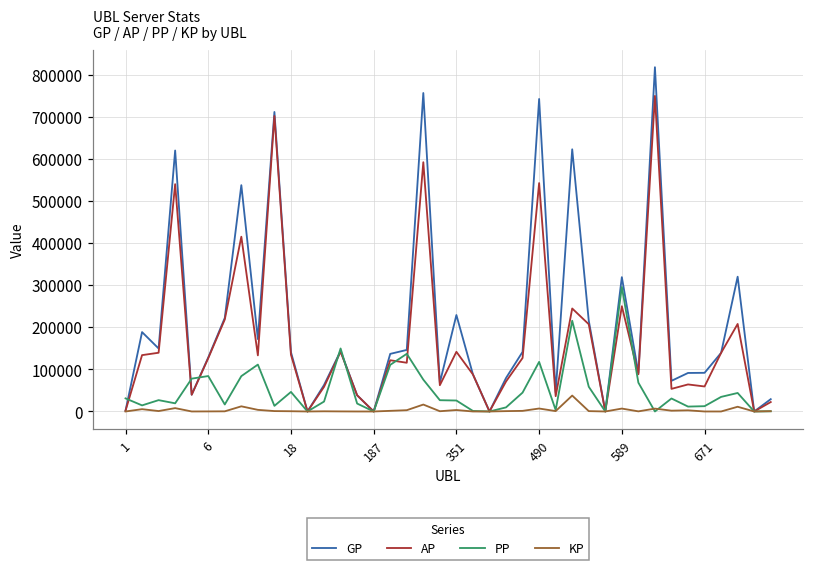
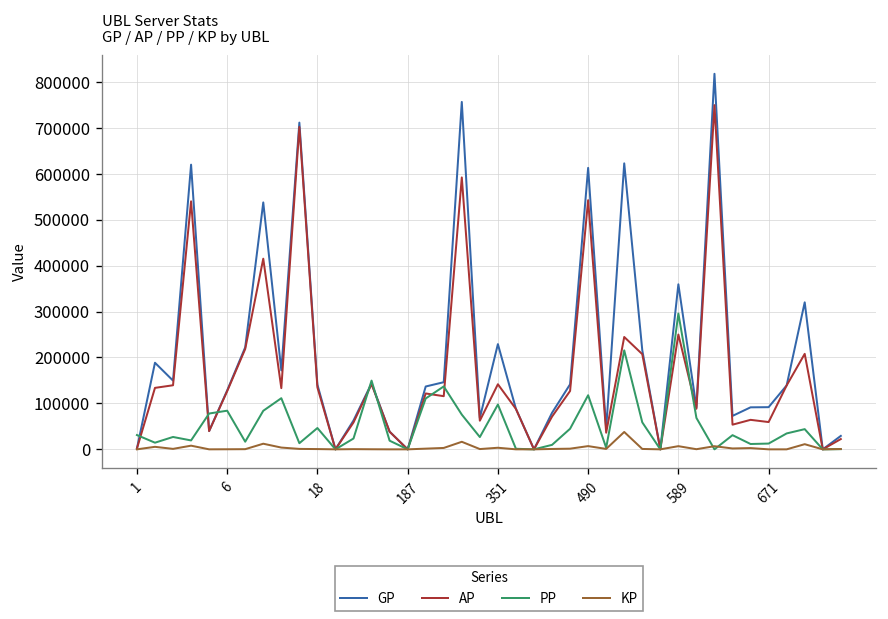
  {
    "GP": {
      "351": 230000,
-     "490": 740000,
-     "589": 320000,
+     "490": 610000,
+     "589": 360000,
      "671": 90000
    },
    "PP": {
-     "351": 30000,
+     "351": 100000,
      "490": 120000,
      "589": 300000,
      "671": 10000
    }
  }
